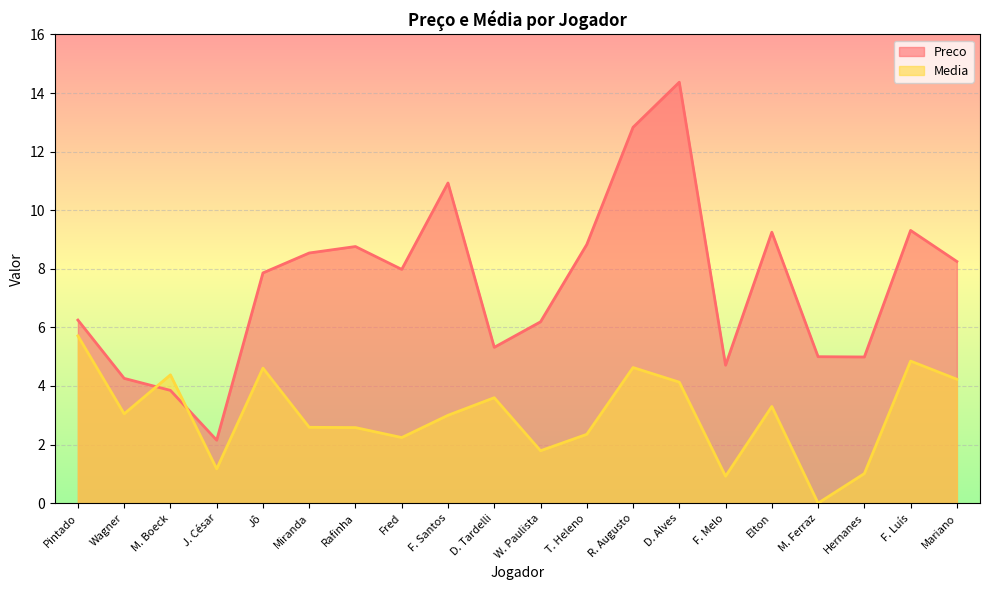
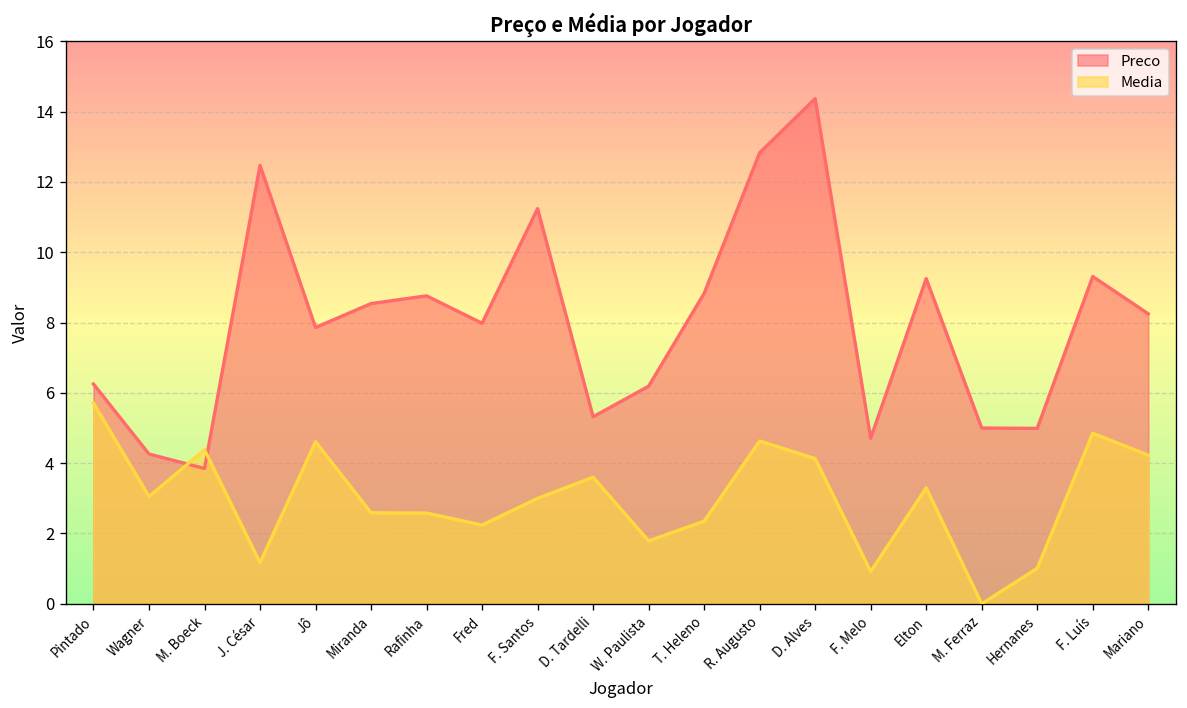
  {
    "Preco": {
      "Pintado": 6.3,
      "Wagner": 4.3,
      "M. Boeck": 3.9,
-     "J. César": 2.2,
+     "J. César": 12.5,
      "Jô": 7.9,
      "Miranda": 8.5,
      "Rafinha": 8.8,
      "Fred": 8.0,
-     "F. Santos": 10.9,
+     "F. Santos": 11.2,
      "D. Tardelli": 5.3,
      "W. Paulista": 6.2,
      "T. Heleno": 8.8,
      "R. Augusto": 12.8,
      "D. Alves": 14.4,
      "F. Melo": 4.7,
      "Elton": 9.3,
      "M. Ferraz": 5.0,
      "Hernanes": 5.0,
      "F. Luís": 9.3,
      "Mariano": 8.3
    },
    "Media": {
      "Pintado": 5.7,
      "Wagner": 3.1,
      "M. Boeck": 4.4,
      "J. César": 1.2,
      "Jô": 4.6,
      "Miranda": 2.6,
      "Rafinha": 2.6,
      "Fred": 2.2,
      "F. Santos": 3.0,
      "D. Tardelli": 3.6,
      "W. Paulista": 1.8,
      "T. Heleno": 2.4,
      "R. Augusto": 4.6,
      "D. Alves": 4.1,
      "F. Melo": 0.9,
      "Elton": 3.3,
      "M. Ferraz": 0.0,
      "Hernanes": 1.0,
      "F. Luís": 4.9,
      "Mariano": 4.2
    }
  }
